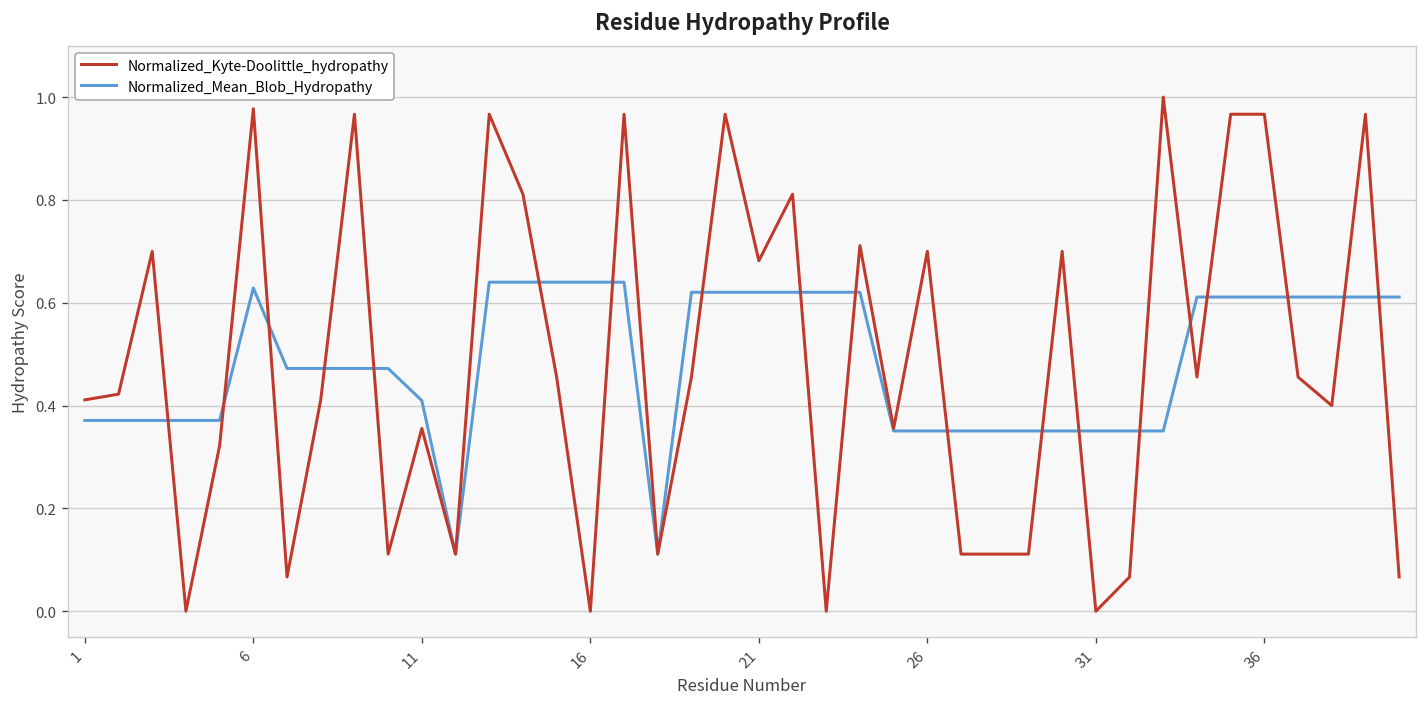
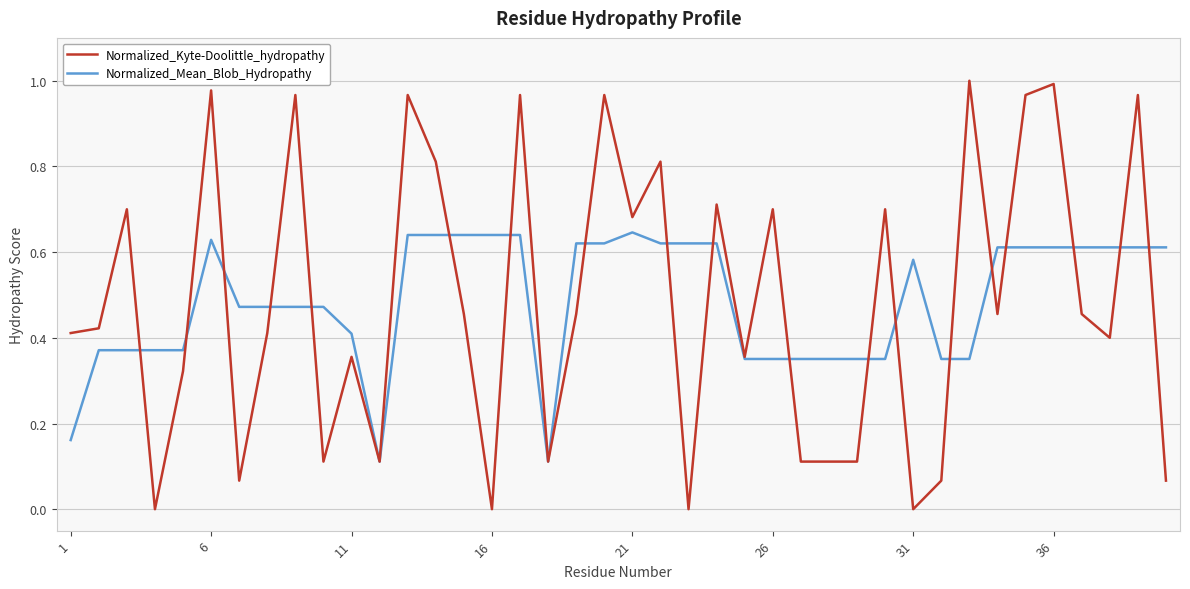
  {
    "Normalized_Kyte-Doolittle_hydropathy": {
      "1": 0.41,
      "6": 0.98,
      "11": 0.36,
      "16": 0.00,
      "21": 0.68,
      "26": 0.70,
      "31": 0.00,
-     "36": 0.97
+     "36": 0.99
    },
    "Normalized_Mean_Blob_Hydropathy": {
-     "1": 0.37,
+     "1": 0.16,
      "6": 0.63,
      "11": 0.41,
      "16": 0.64,
-     "21": 0.62,
+     "21": 0.65,
      "26": 0.35,
-     "31": 0.35,
+     "31": 0.58,
      "36": 0.61
    }
  }
